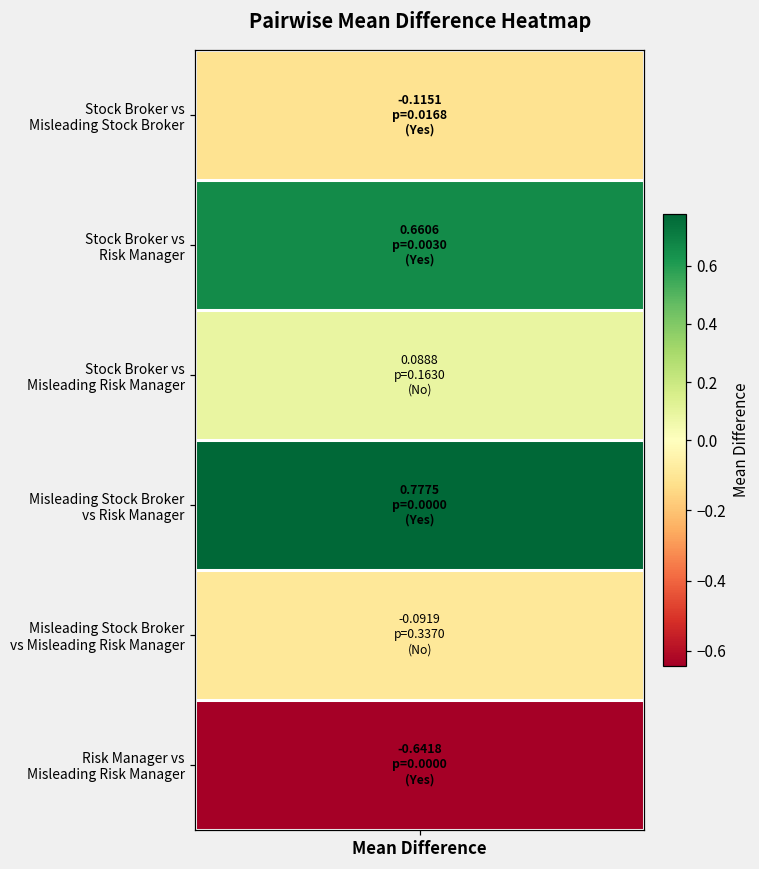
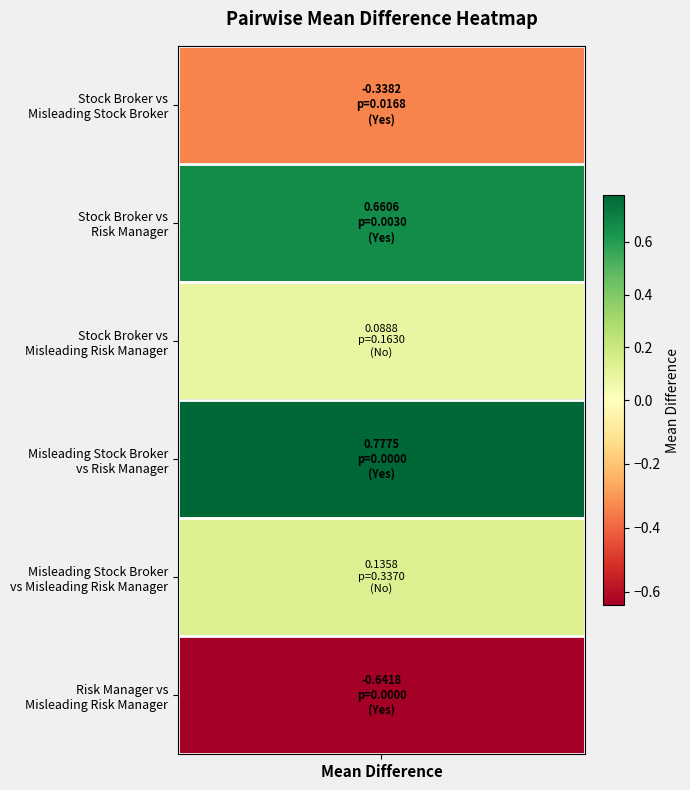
  {
    "Stock Broker vs Misleading Stock Broker": {
-     "Mean Difference": -0.1151
+     "Mean Difference": -0.3382
    },
    "Misleading Stock Broker vs Misleading Risk Manager": {
-     "Mean Difference": -0.0919
+     "Mean Difference": 0.1358
    }
  }
